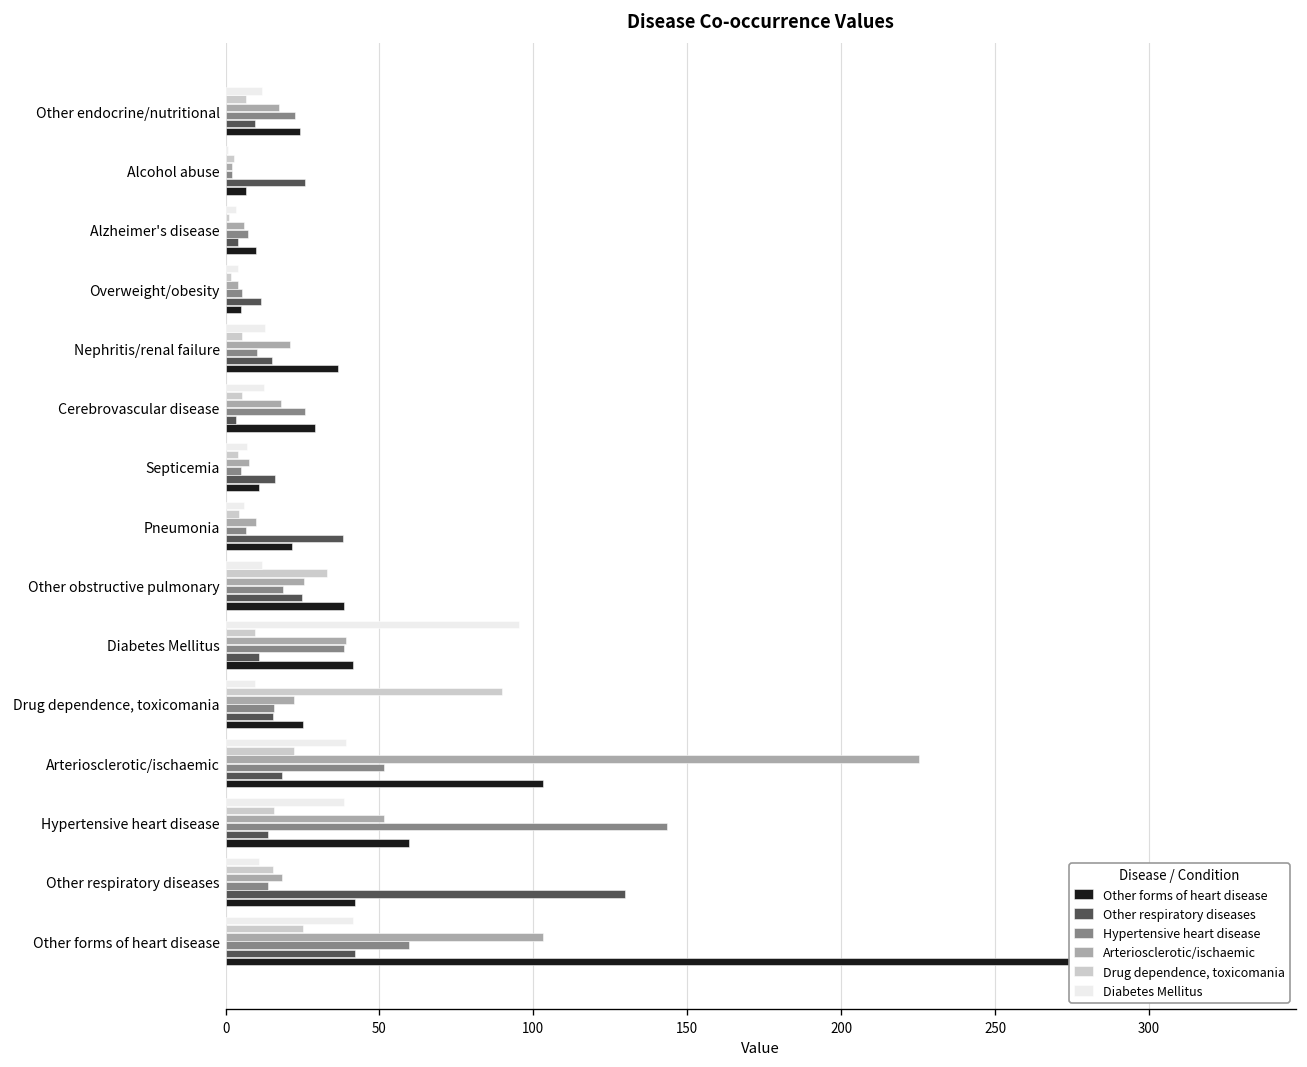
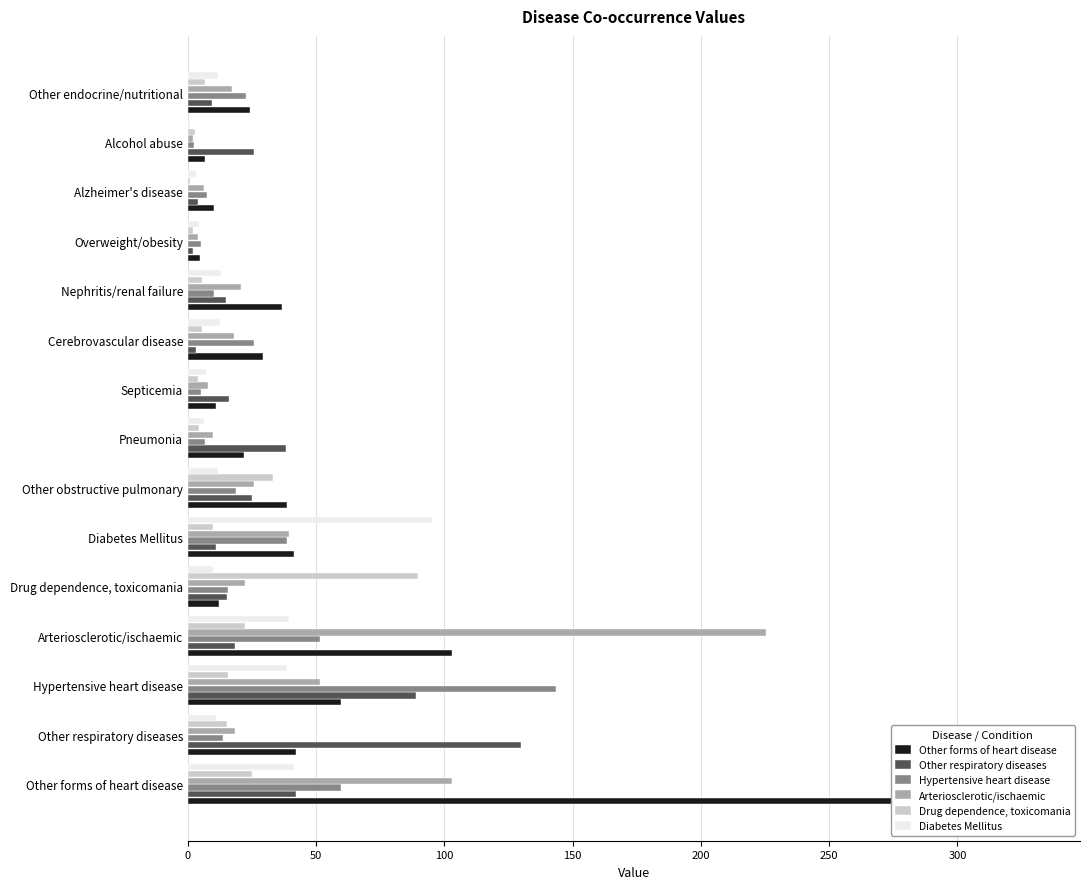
  {
    "Other forms of heart disease": {
      "Other endocrine/nutritional": 24,
      "Alcohol abuse": 7,
      "Alzheimer's disease": 10,
      "Overweight/obesity": 5,
      "Nephritis/renal failure": 36,
      "Cerebrovascular disease": 29,
      "Septicemia": 11,
      "Pneumonia": 22,
      "Other obstructive pulmonary": 39,
      "Diabetes Mellitus": 41,
-     "Drug dependence, toxicomania": 25,
+     "Drug dependence, toxicomania": 12,
      "Arteriosclerotic/ischaemic": 103,
      "Hypertensive heart disease": 60,
      "Other respiratory diseases": 42
    },
    "Other respiratory diseases": {
      "Other endocrine/nutritional": 9,
      "Alcohol abuse": 26,
      "Alzheimer's disease": 4,
-     "Overweight/obesity": 12,
+     "Overweight/obesity": 2,
      "Nephritis/renal failure": 15,
      "Cerebrovascular disease": 3,
      "Septicemia": 16,
      "Pneumonia": 38,
      "Other obstructive pulmonary": 25,
      "Diabetes Mellitus": 11,
      "Drug dependence, toxicomania": 15,
      "Arteriosclerotic/ischaemic": 18,
-     "Hypertensive heart disease": 14,
+     "Hypertensive heart disease": 89,
      "Other respiratory diseases": 130,
      "Other forms of heart disease": 42
    }
  }
